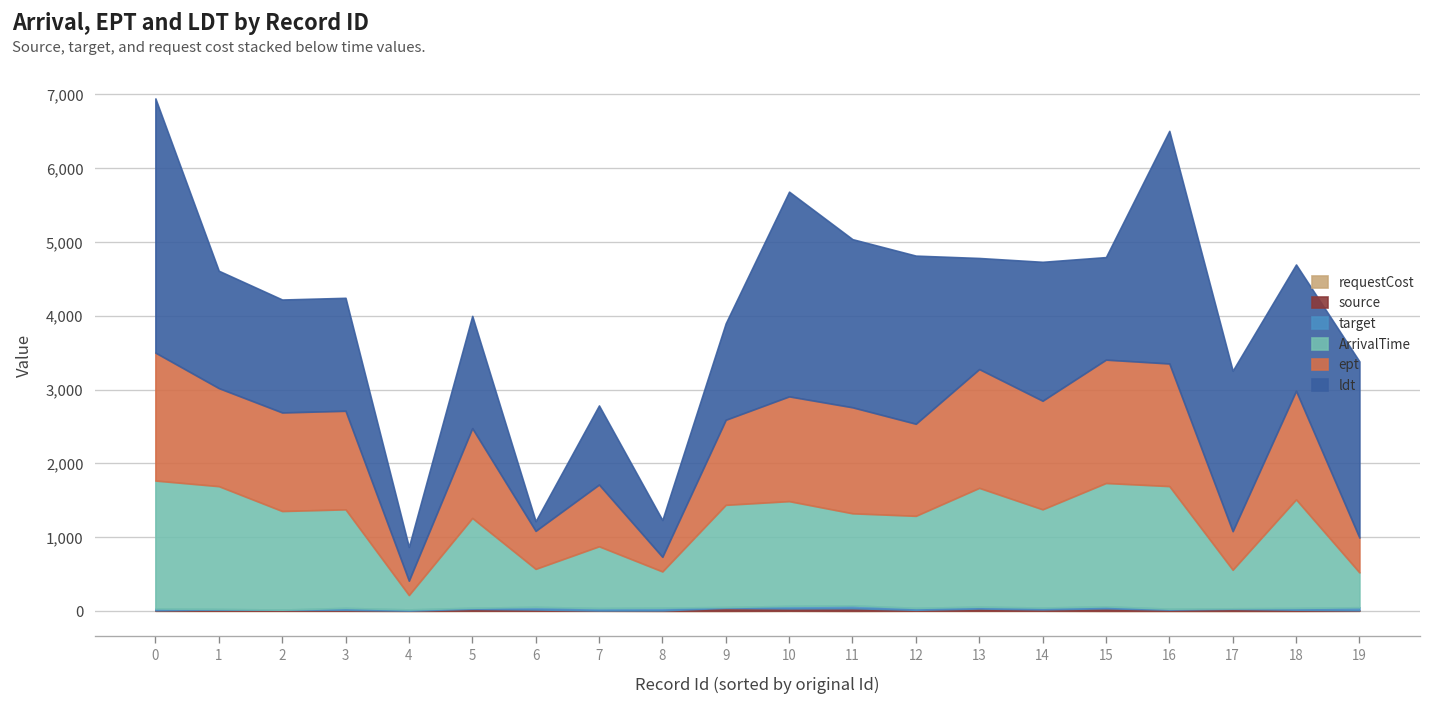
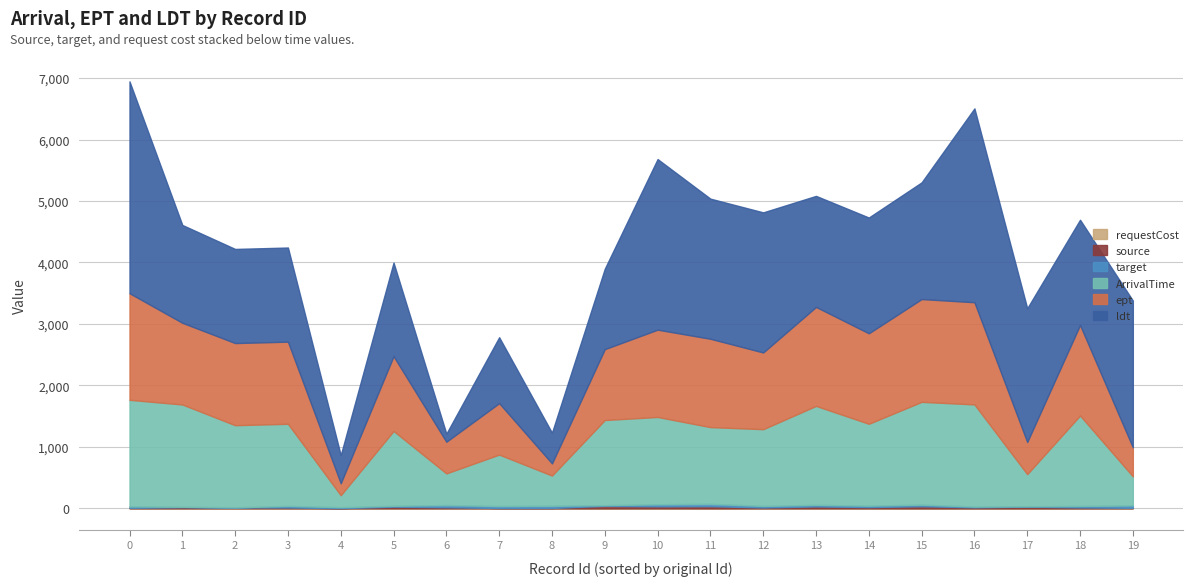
  {
    "ArrivalTime": {
      "0": "1,700",
      "1": "1,700",
      "2": "1,300",
      "3": "1,300",
      "4": "200",
      "5": "1,200",
      "6": "500",
      "7": "800",
      "8": "500",
      "9": "1,400",
      "10": "1,400",
      "11": "1,200",
      "12": "1,200",
      "13": "1,600",
      "14": "1,300",
      "15": "1,700",
      "16": "1,700",
      "17": "500",
      "18": "1,500",
      "19": "500"
    },
    "ept": {
      "0": "1,700",
      "1": "1,300",
      "2": "1,300",
      "3": "1,300",
      "4": "200",
      "5": "1,200",
      "6": "500",
      "7": "800",
      "8": "200",
      "9": "1,200",
      "10": "1,400",
      "11": "1,400",
      "12": "1,200",
      "13": "1,600",
      "14": "1,500",
      "15": "1,700",
      "16": "1,700",
      "17": "500",
      "18": "1,500",
      "19": "500"
    },
    "ldt": {
      "0": "3,400",
      "1": "1,600",
      "2": "1,500",
      "3": "1,500",
      "4": "500",
      "5": "1,500",
      "6": "100",
      "7": "1,100",
      "8": "500",
      "9": "1,300",
      "10": "2,800",
      "11": "2,300",
      "12": "2,300",
-     "13": "1,500",
+     "13": "1,800",
      "14": "1,900",
-     "15": "1,400",
+     "15": "1,900",
      "16": "3,200",
      "17": "2,200",
      "18": "1,700",
      "19": "2,400"
    }
  }
